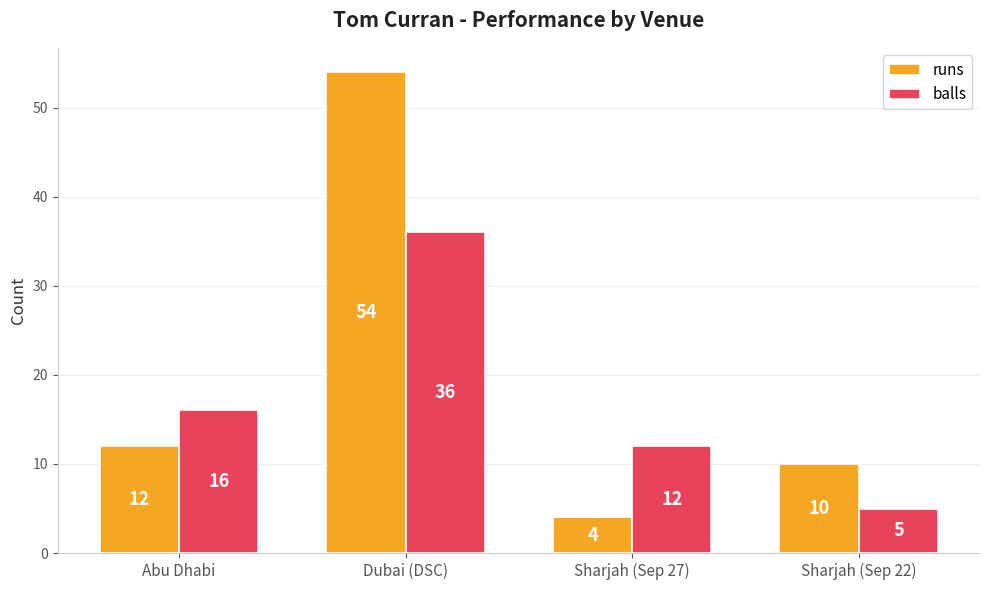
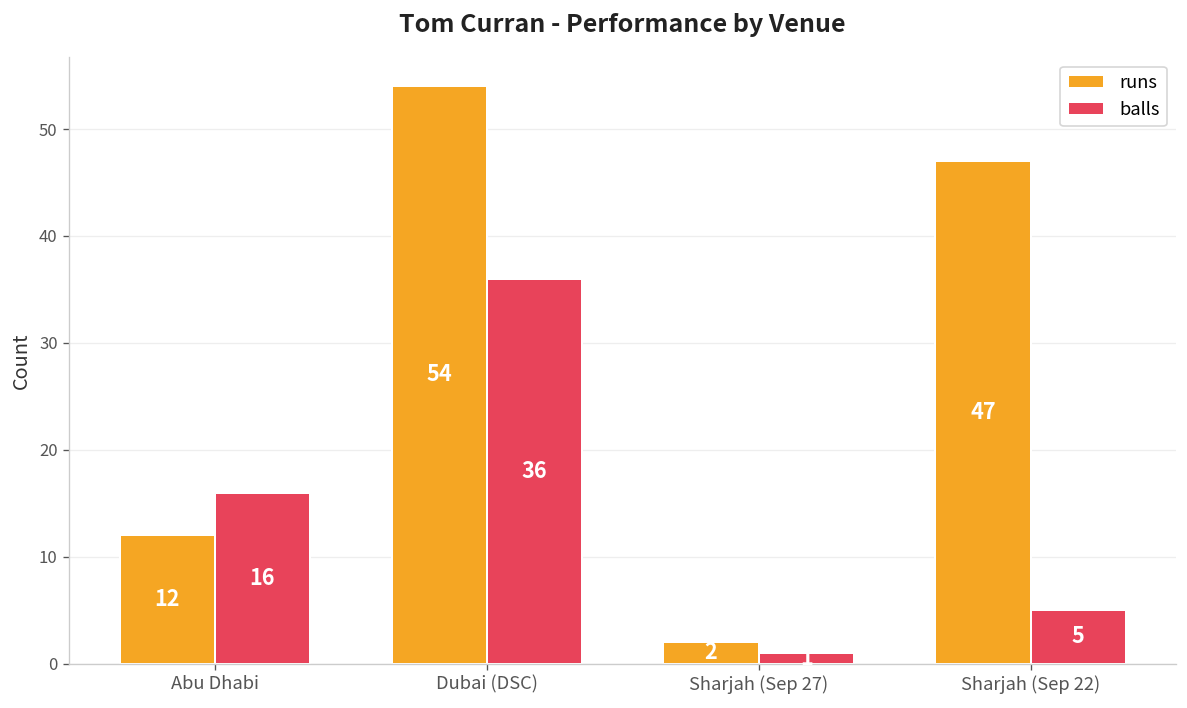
  {
    "runs": {
      "Abu Dhabi": 12,
      "Dubai (DSC)": 54,
-     "Sharjah (Sep 27)": 4,
-     "Sharjah (Sep 22)": 10
+     "Sharjah (Sep 27)": 2,
+     "Sharjah (Sep 22)": 47
    },
    "balls": {
-     "Sharjah (Sep 27)": 12
+     "Sharjah (Sep 27)": 1
    }
  }
